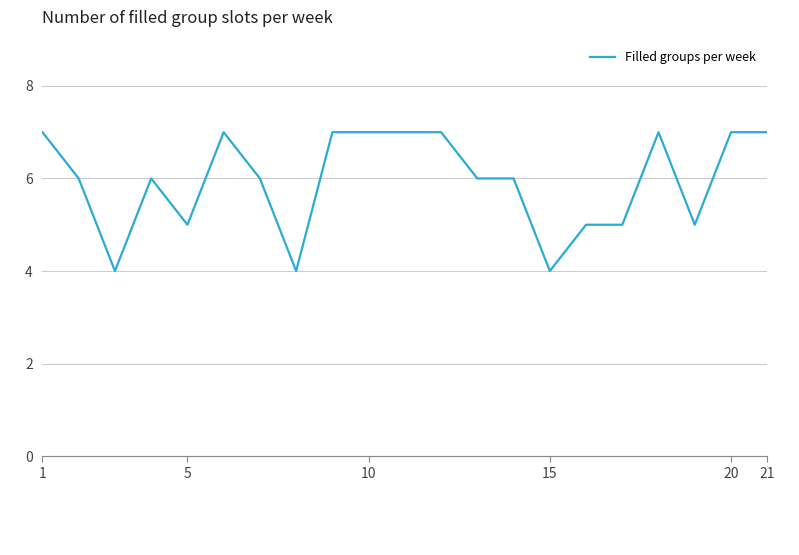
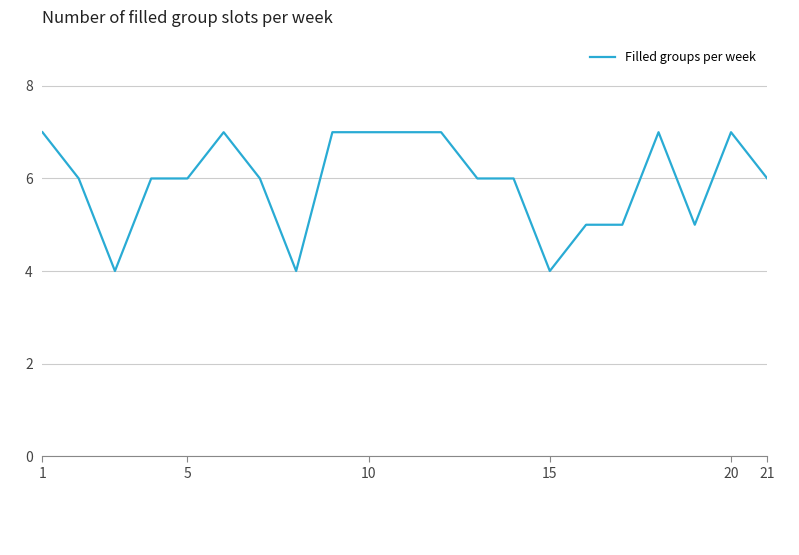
  {
    "1": 7,
-   "5": 5,
+   "5": 6,
    "10": 7,
    "15": 4,
    "20": 7,
-   "21": 7
+   "21": 6
  }
